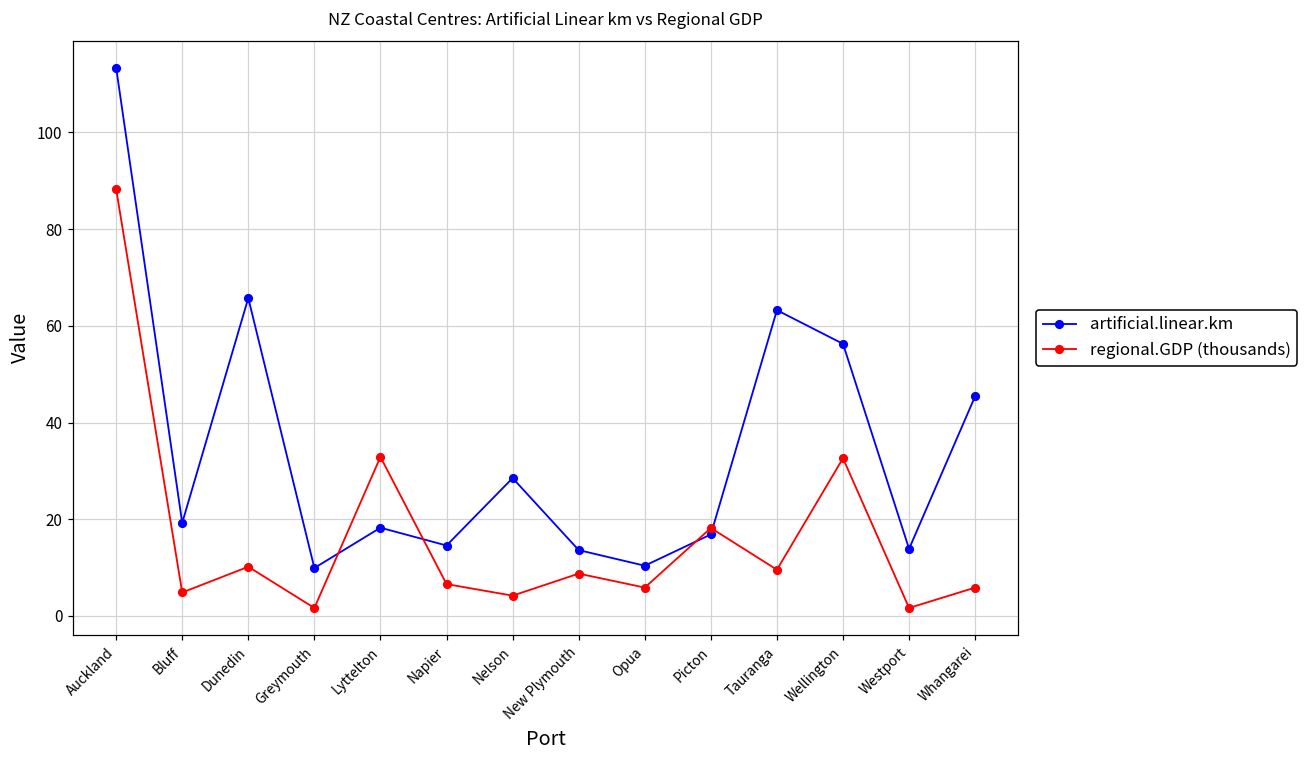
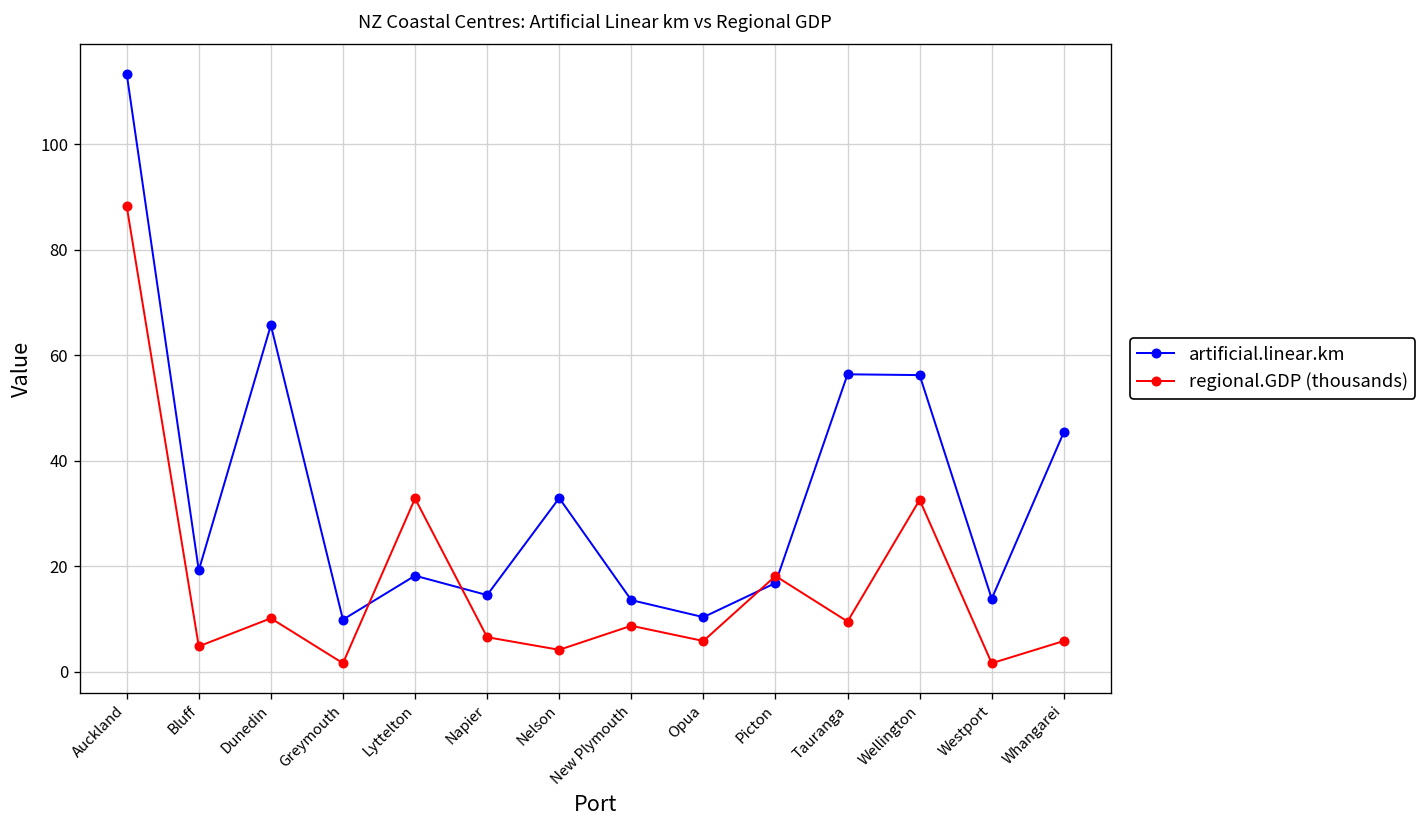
  {
    "artificial.linear.km": {
      "Auckland": 113,
      "Bluff": 19,
      "Dunedin": 66,
      "Greymouth": 10,
      "Lyttelton": 18,
      "Napier": 15,
-     "Nelson": 29,
+     "Nelson": 33,
      "New Plymouth": 14,
      "Opua": 10,
      "Picton": 17,
-     "Tauranga": 63,
+     "Tauranga": 56,
      "Wellington": 56,
      "Westport": 14,
      "Whangarei": 45
    },
    "regional.GDP (thousands)": {
      "Auckland": 88,
      "Bluff": 5,
      "Dunedin": 10,
      "Greymouth": 2,
      "Lyttelton": 33,
      "Napier": 7,
      "Nelson": 4,
      "New Plymouth": 9,
      "Opua": 6,
      "Picton": 18,
      "Tauranga": 10,
      "Wellington": 33,
      "Westport": 2,
      "Whangarei": 6
    }
  }
